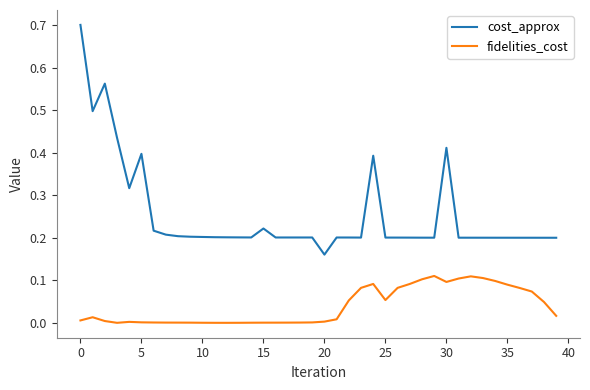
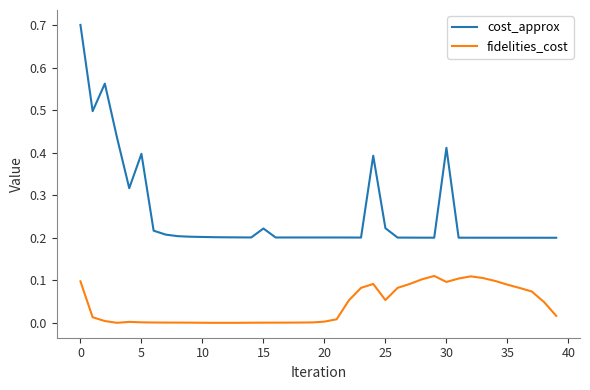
  {
    "cost_approx": {
      "0": 0.70,
      "5": 0.40,
      "10": 0.20,
      "15": 0.22,
-     "20": 0.16,
-     "25": 0.20,
+     "20": 0.20,
+     "25": 0.22,
      "30": 0.41,
      "35": 0.20
    },
    "fidelities_cost": {
-     "0": 0.01,
+     "0": 0.10,
      "5": 0.00,
      "10": 0.00,
      "15": 0.00,
      "20": 0.00,
      "25": 0.05,
      "30": 0.10,
      "35": 0.09
    }
  }
